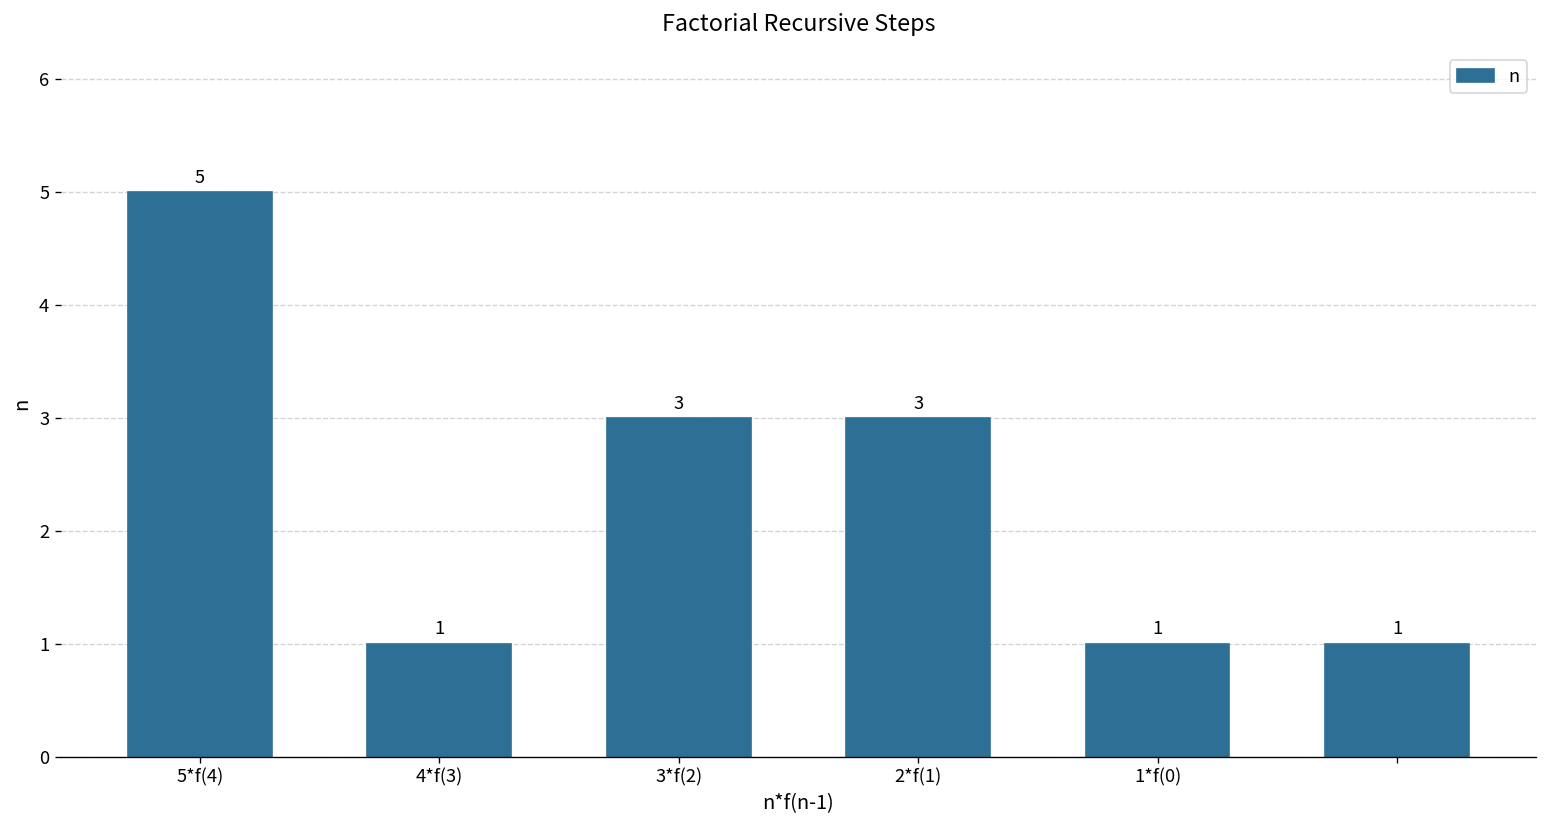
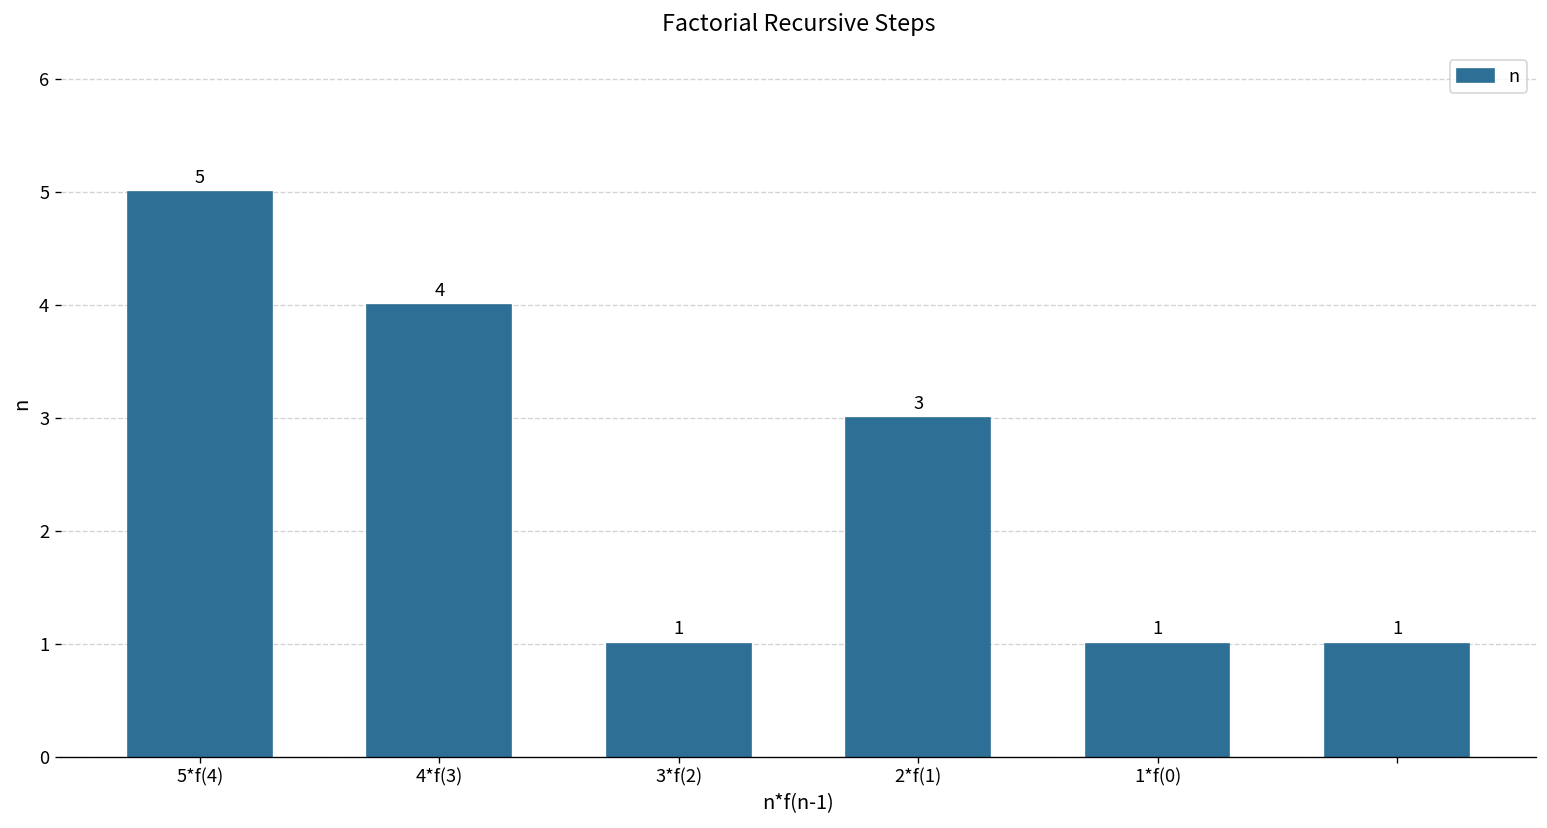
  {
    "5*f(4)": 5,
-   "4*f(3)": 1,
-   "3*f(2)": 3,
+   "4*f(3)": 4,
+   "3*f(2)": 1,
    "2*f(1)": 3,
    "1*f(0)": 1
  }
